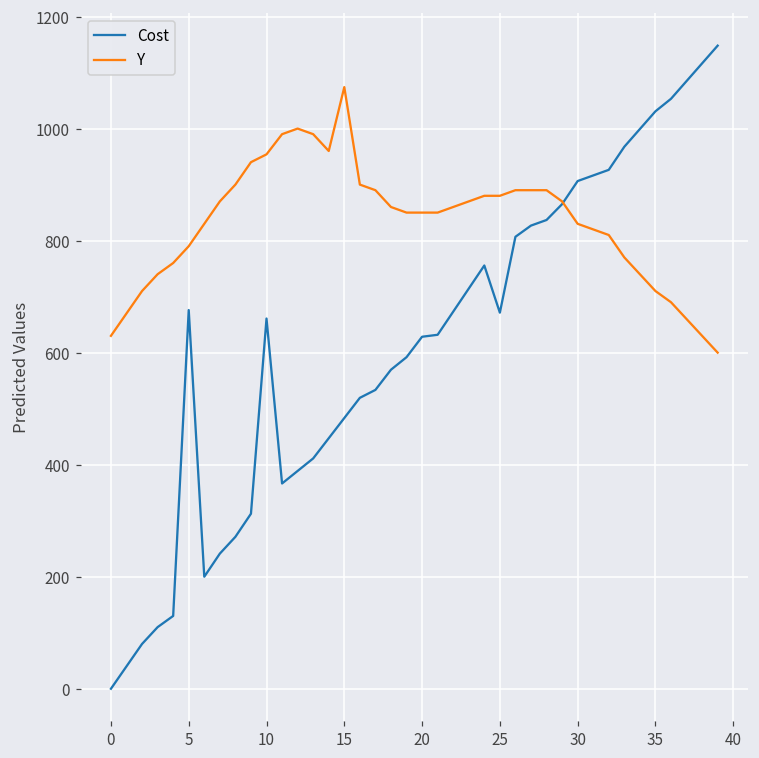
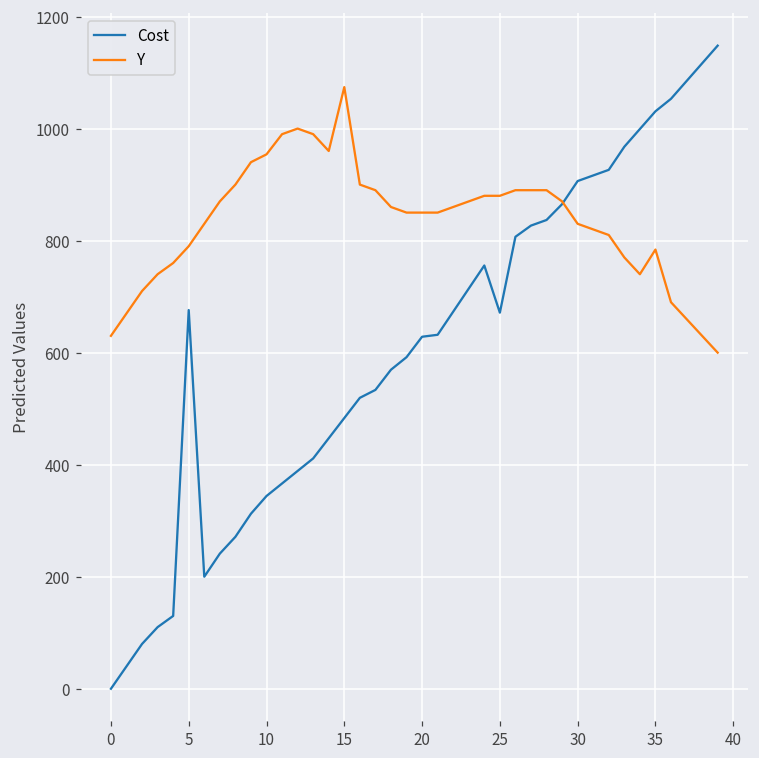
  {
    "Cost": {
      "0": 0,
      "5": 680,
-     "10": 660,
+     "10": 340,
      "15": 480,
      "20": 630,
      "25": 670,
      "30": 910,
      "35": 1030
    },
    "Y": {
      "0": 630,
      "5": 790,
      "10": 950,
      "15": 1070,
      "20": 850,
      "25": 880,
      "30": 830,
-     "35": 710
+     "35": 780
    }
  }
